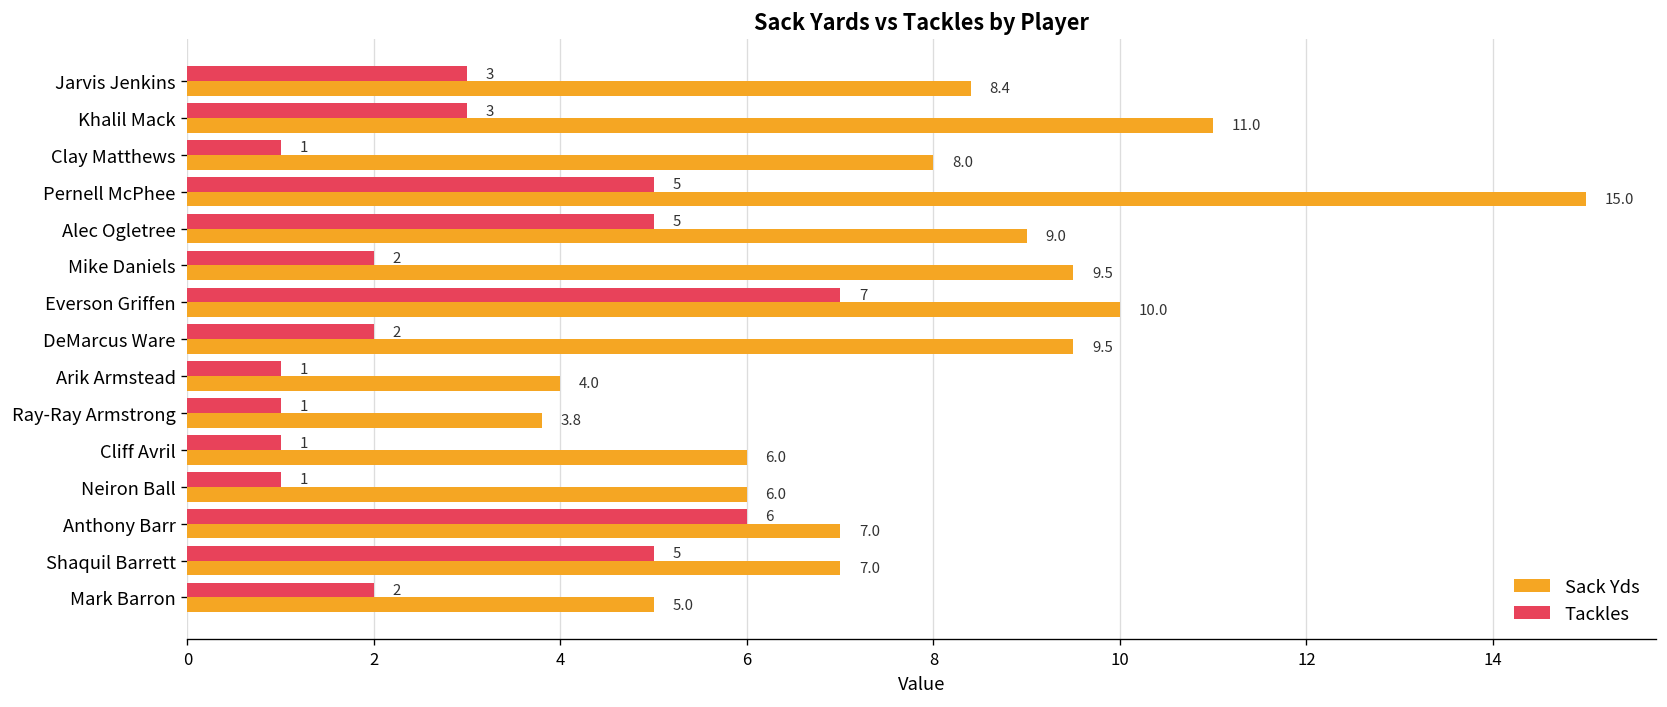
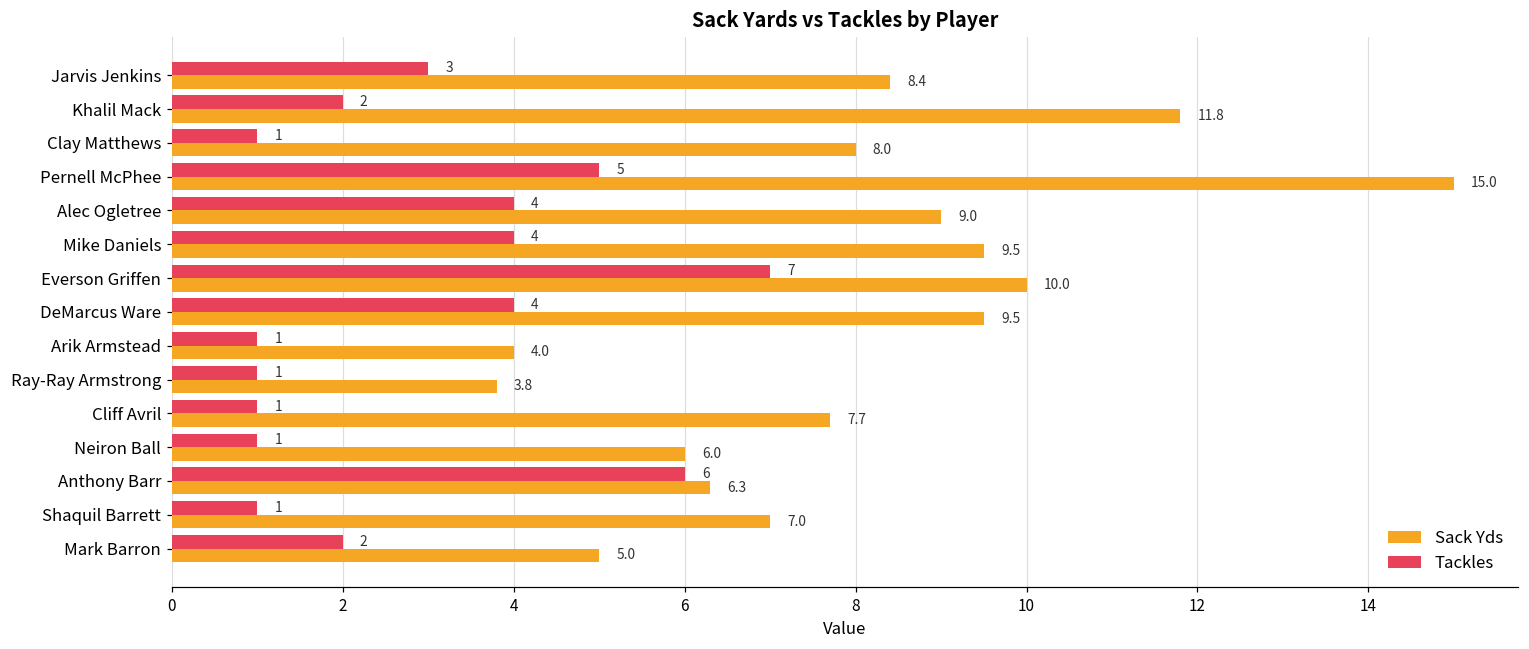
  {
    "Sack Yds": {
      "Jarvis Jenkins": 8.4,
-     "Khalil Mack": 11.0,
+     "Khalil Mack": 11.8,
      "Clay Matthews": 8.0,
      "Pernell McPhee": 15.0,
      "Alec Ogletree": 9.0,
      "Mike Daniels": 9.5,
      "Everson Griffen": 10.0,
      "DeMarcus Ware": 9.5,
      "Arik Armstead": 4.0,
      "Ray-Ray Armstrong": 3.8,
-     "Cliff Avril": 6.0,
+     "Cliff Avril": 7.7,
      "Neiron Ball": 6.0,
-     "Anthony Barr": 7.0,
+     "Anthony Barr": 6.3,
      "Shaquil Barrett": 7.0,
      "Mark Barron": 5.0
    },
    "Tackles": {
      "Jarvis Jenkins": 3,
-     "Khalil Mack": 3,
+     "Khalil Mack": 2,
      "Clay Matthews": 1,
      "Pernell McPhee": 5,
-     "Alec Ogletree": 5,
-     "Mike Daniels": 2,
+     "Alec Ogletree": 4,
+     "Mike Daniels": 4,
      "Everson Griffen": 7,
-     "DeMarcus Ware": 2,
+     "DeMarcus Ware": 4,
      "Arik Armstead": 1,
      "Ray-Ray Armstrong": 1,
      "Cliff Avril": 1,
      "Neiron Ball": 1,
      "Anthony Barr": 6,
-     "Shaquil Barrett": 5,
+     "Shaquil Barrett": 1,
      "Mark Barron": 2
    }
  }
